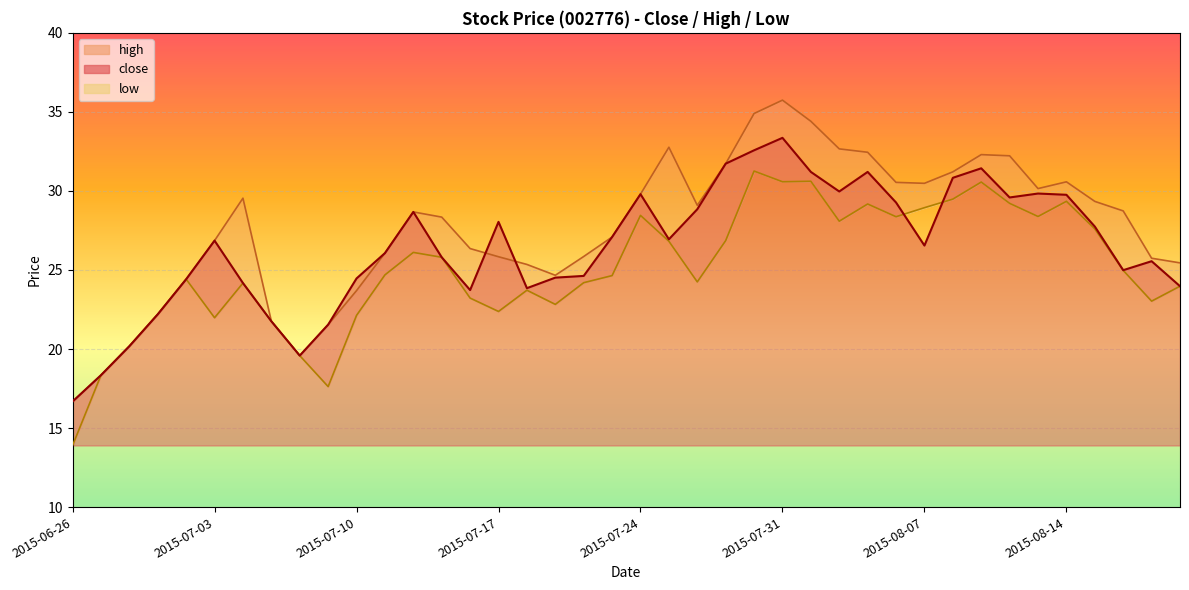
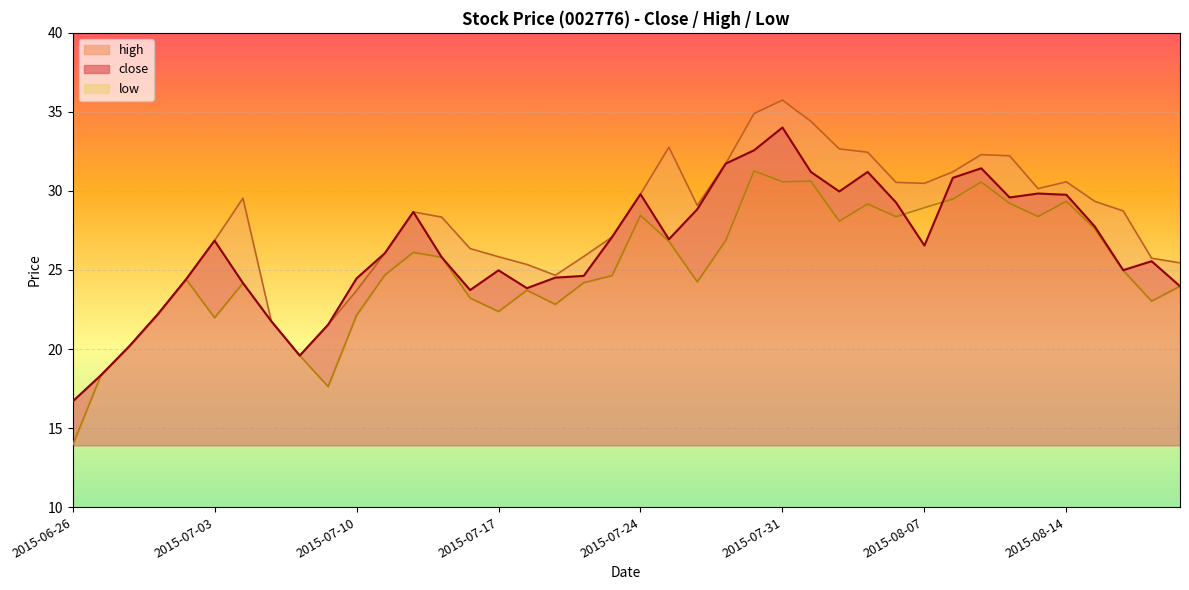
  {
    "close": {
      "2015-07-10": 24.5,
-     "2015-07-17": 28.0,
-     "2015-07-31": 33.4,
+     "2015-07-17": 25.0,
+     "2015-07-31": 34.0,
      "2015-08-07": 26.5,
      "2015-08-14": 29.8
    }
  }
